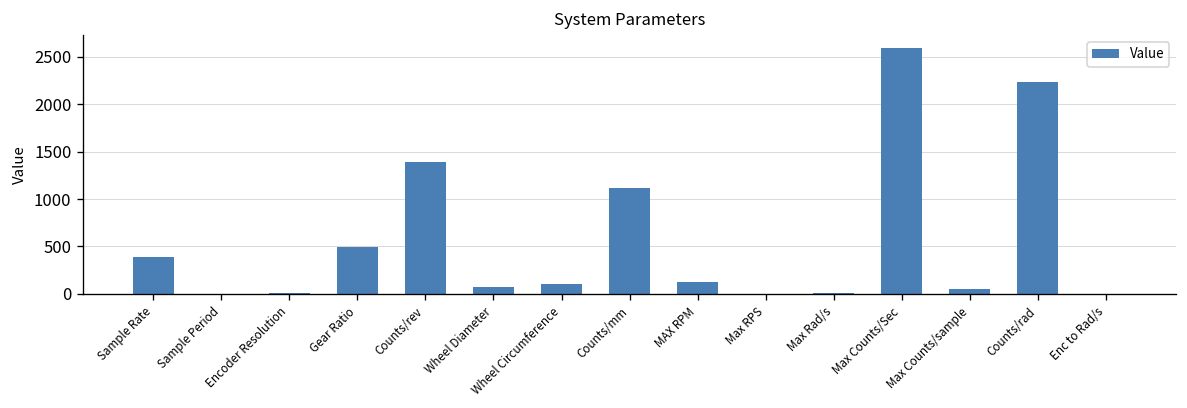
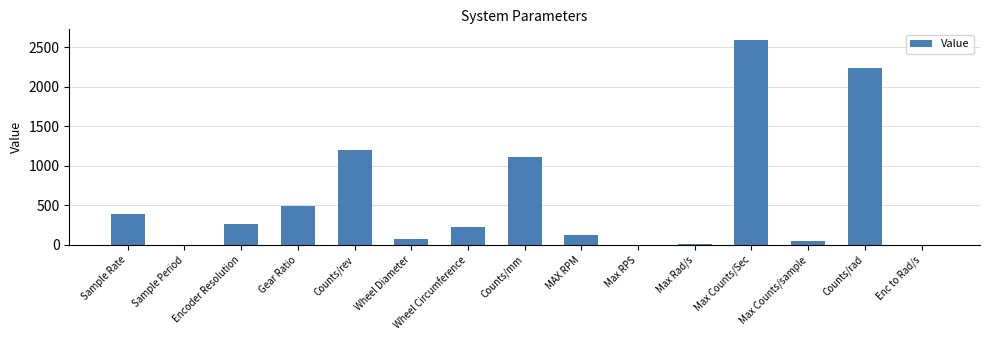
  {
    "Sample Rate": 400,
-   "Encoder Resolution": 0,
+   "Encoder Resolution": 300,
    "Gear Ratio": 500,
-   "Counts/rev": 1400,
+   "Counts/rev": 1200,
    "Wheel Diameter": 100,
-   "Wheel Circumference": 100,
+   "Wheel Circumference": 200,
    "Counts/mm": 1100,
    "MAX RPM": 100,
    "Max Counts/Sec": 2600,
    "Max Counts/sample": 100,
    "Counts/rad": 2200
  }
